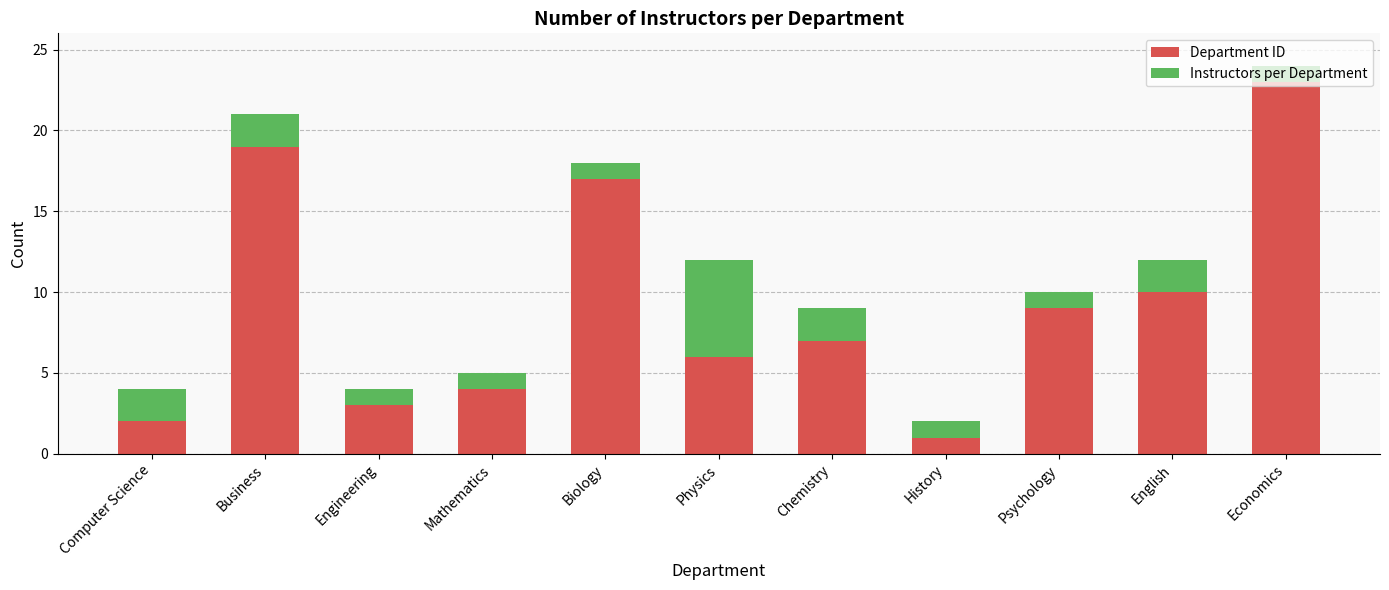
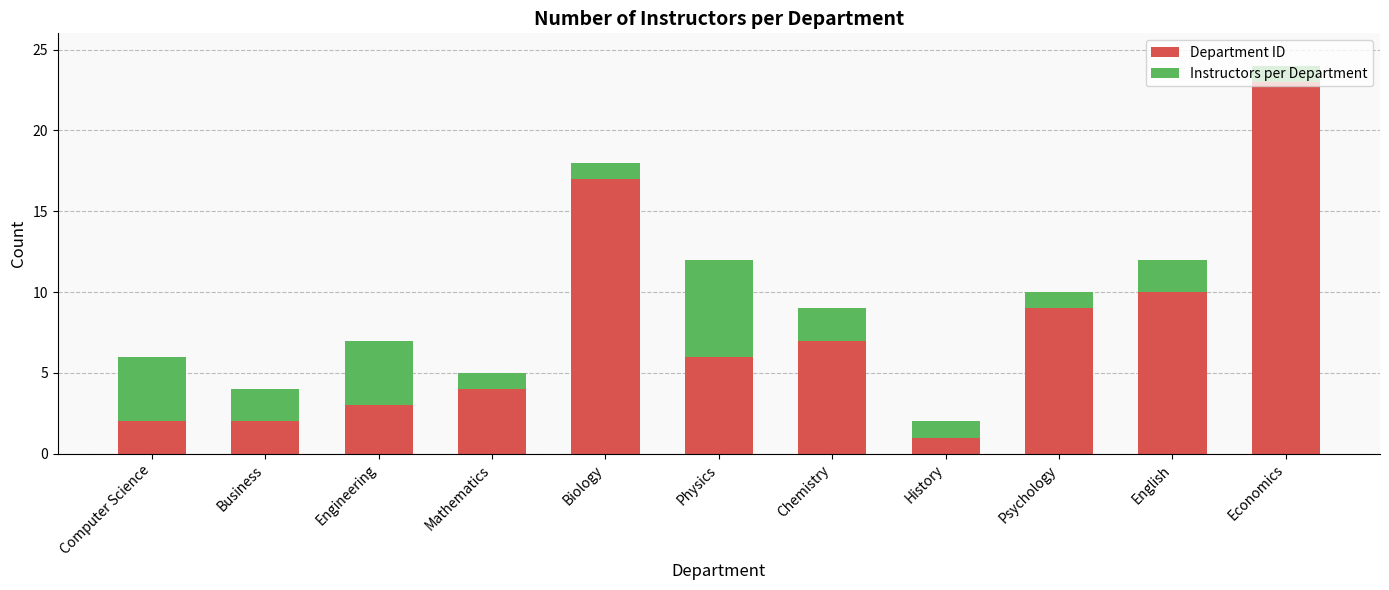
  {
    "Department ID": {
      "Computer Science": 2,
-     "Business": 19,
+     "Business": 2,
      "Engineering": 3,
      "Mathematics": 4,
      "Biology": 17,
      "Physics": 6,
      "Chemistry": 7,
      "History": 1,
      "Psychology": 9,
      "English": 10
    },
    "Instructors per Department": {
-     "Computer Science": 2,
+     "Computer Science": 4,
      "Business": 2,
-     "Engineering": 1,
+     "Engineering": 4,
      "Mathematics": 1,
      "Biology": 1,
      "Physics": 6,
      "Chemistry": 2,
      "History": 1,
      "Psychology": 1,
      "English": 2
    }
  }
